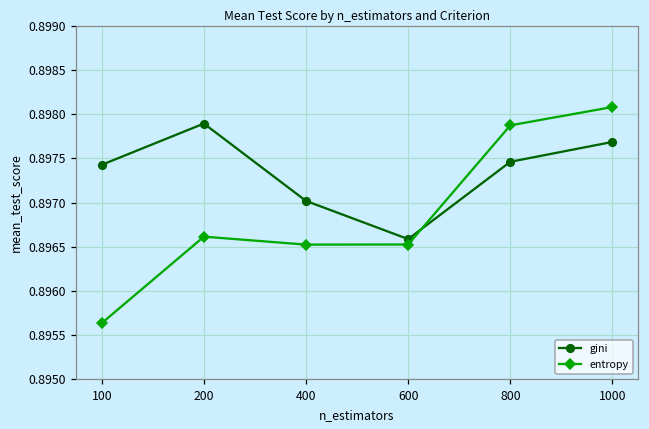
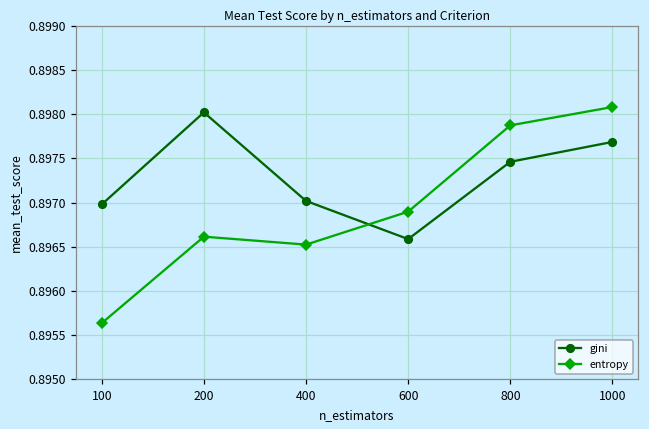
  {
    "gini": {
-     "100": 0.8974,
-     "200": 0.8979,
+     "100": 0.8970,
+     "200": 0.8980,
      "400": 0.8970,
      "600": 0.8966,
      "800": 0.8975,
      "1000": 0.8977
    },
    "entropy": {
      "100": 0.8956,
      "200": 0.8966,
      "400": 0.8965,
-     "600": 0.8965,
+     "600": 0.8969,
      "800": 0.8979,
      "1000": 0.8981
    }
  }
